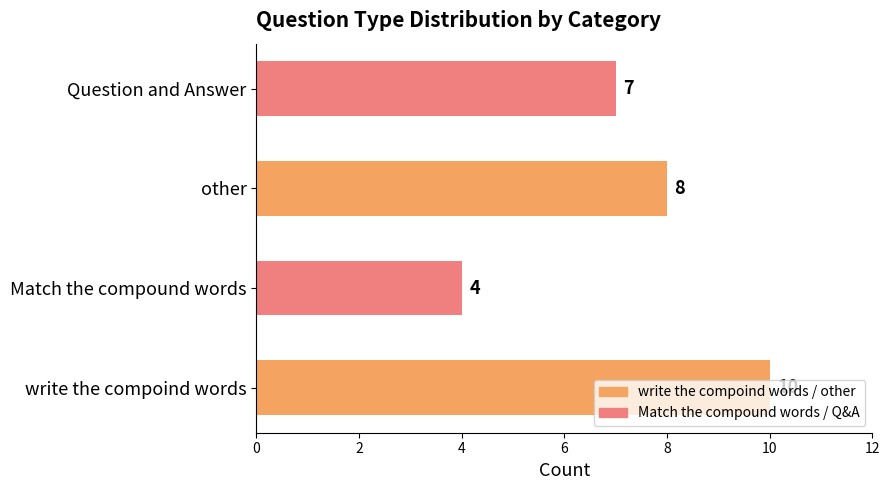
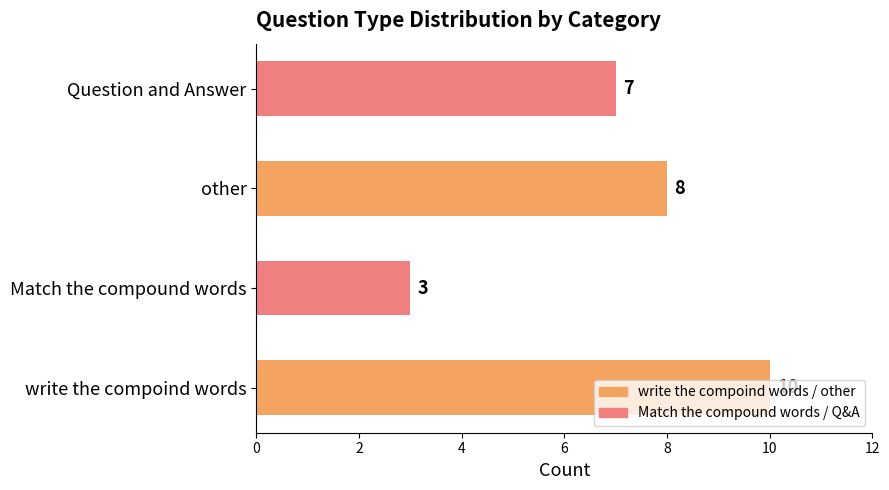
  {
    "Question and Answer": 7,
    "other": 8,
-   "Match the compound words": 4
+   "Match the compound words": 3
  }
